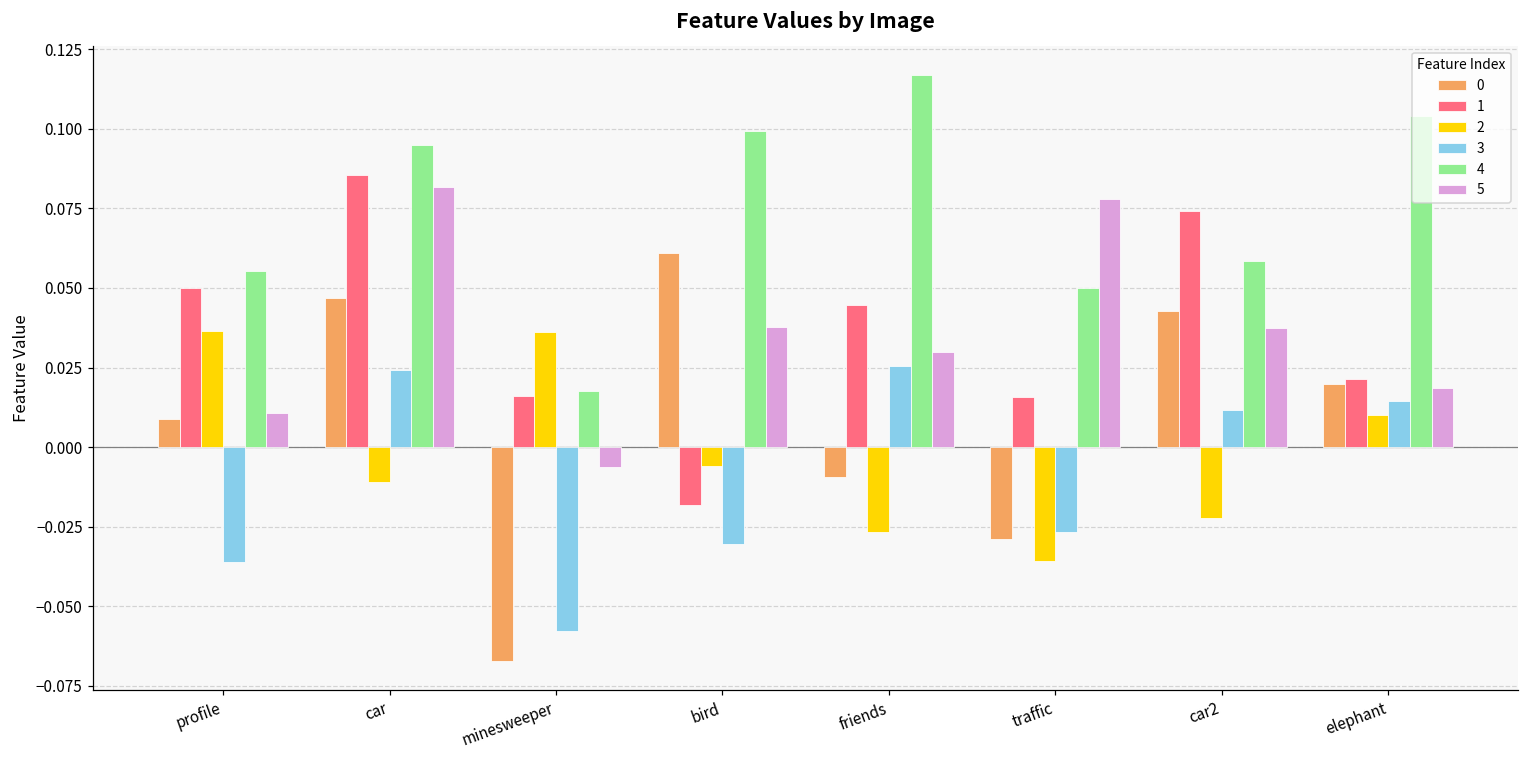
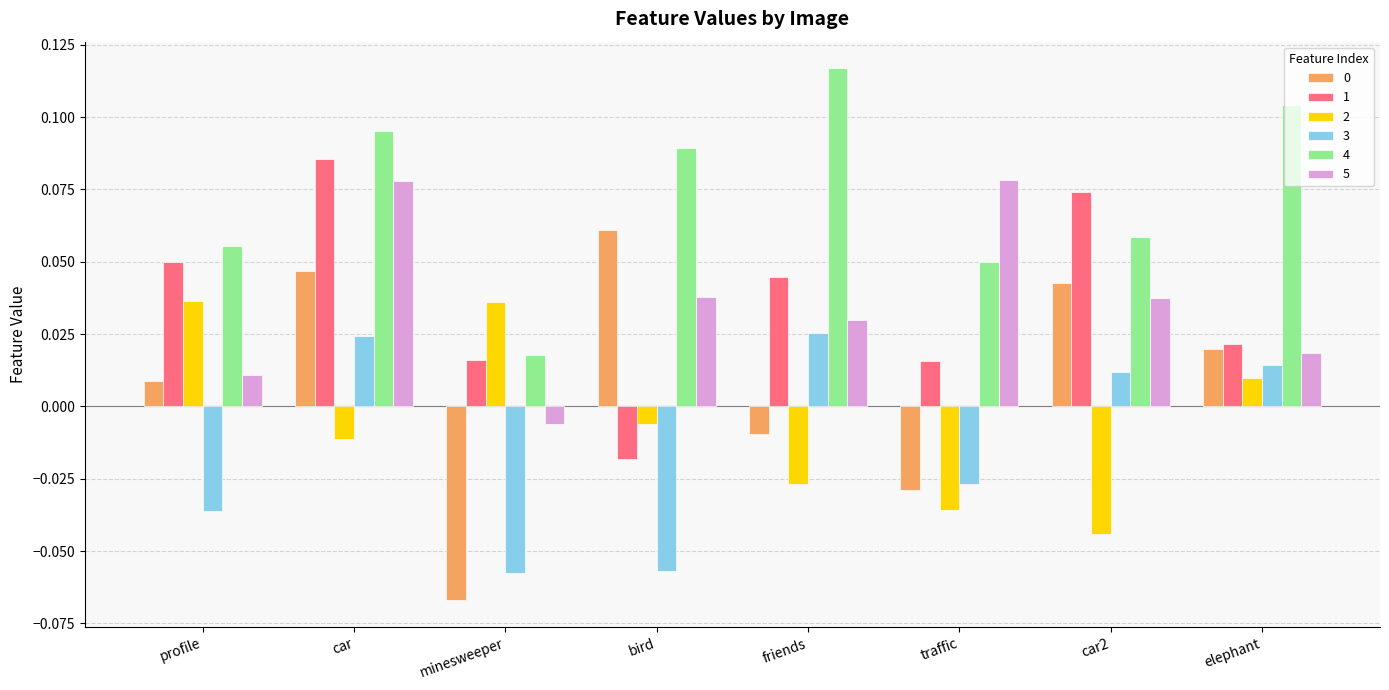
  {
    "0": {
      "profile": 0.009,
      "car": 0.047,
      "minesweeper": -0.067,
      "bird": 0.061,
      "friends": -0.009,
      "traffic": -0.029,
      "car2": 0.043,
      "elephant": 0.020
    },
    "1": {
      "profile": 0.050,
      "car": 0.086,
      "minesweeper": 0.016,
      "bird": -0.018,
      "friends": 0.045,
      "traffic": 0.016,
      "car2": 0.074,
      "elephant": 0.021
    },
    "2": {
      "profile": 0.036,
      "car": -0.011,
      "minesweeper": 0.036,
      "bird": -0.006,
      "friends": -0.027,
      "traffic": -0.036,
-     "car2": -0.022,
+     "car2": -0.044,
      "elephant": 0.010
    },
    "3": {
      "profile": -0.036,
      "car": 0.024,
      "minesweeper": -0.058,
-     "bird": -0.030,
+     "bird": -0.057,
      "friends": 0.025,
      "traffic": -0.027,
      "car2": 0.012,
      "elephant": 0.014
    },
    "4": {
      "profile": 0.055,
      "car": 0.095,
      "minesweeper": 0.018,
-     "bird": 0.099,
+     "bird": 0.089,
      "friends": 0.117,
      "traffic": 0.050,
      "car2": 0.058
    },
    "5": {
      "profile": 0.011,
-     "car": 0.082,
+     "car": 0.078,
      "minesweeper": -0.006,
      "bird": 0.038,
      "friends": 0.030,
      "traffic": 0.078,
      "car2": 0.037,
      "elephant": 0.019
    }
  }
